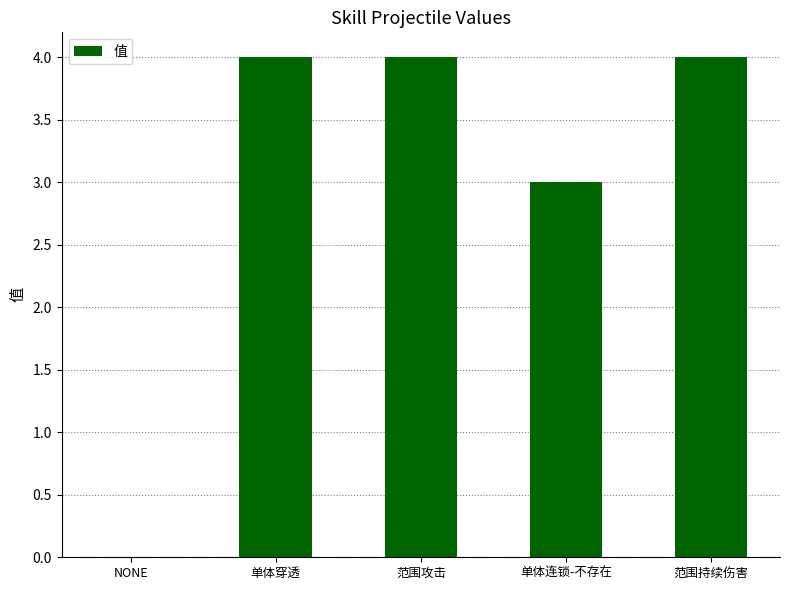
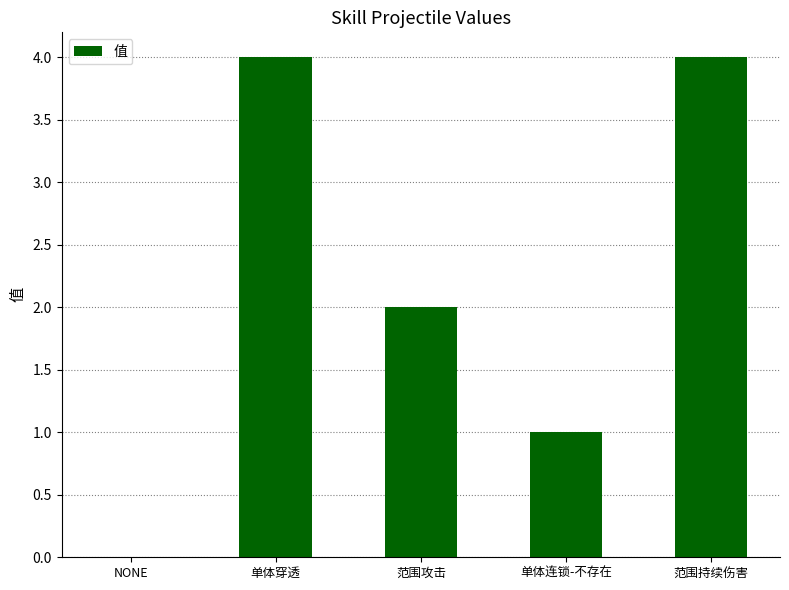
  {
    "NONE": 0,
    "单体穿透": 4,
-   "范围攻击": 4,
-   "单体连锁-不存在": 3,
+   "范围攻击": 2,
+   "单体连锁-不存在": 1,
    "范围持续伤害": 4
  }
